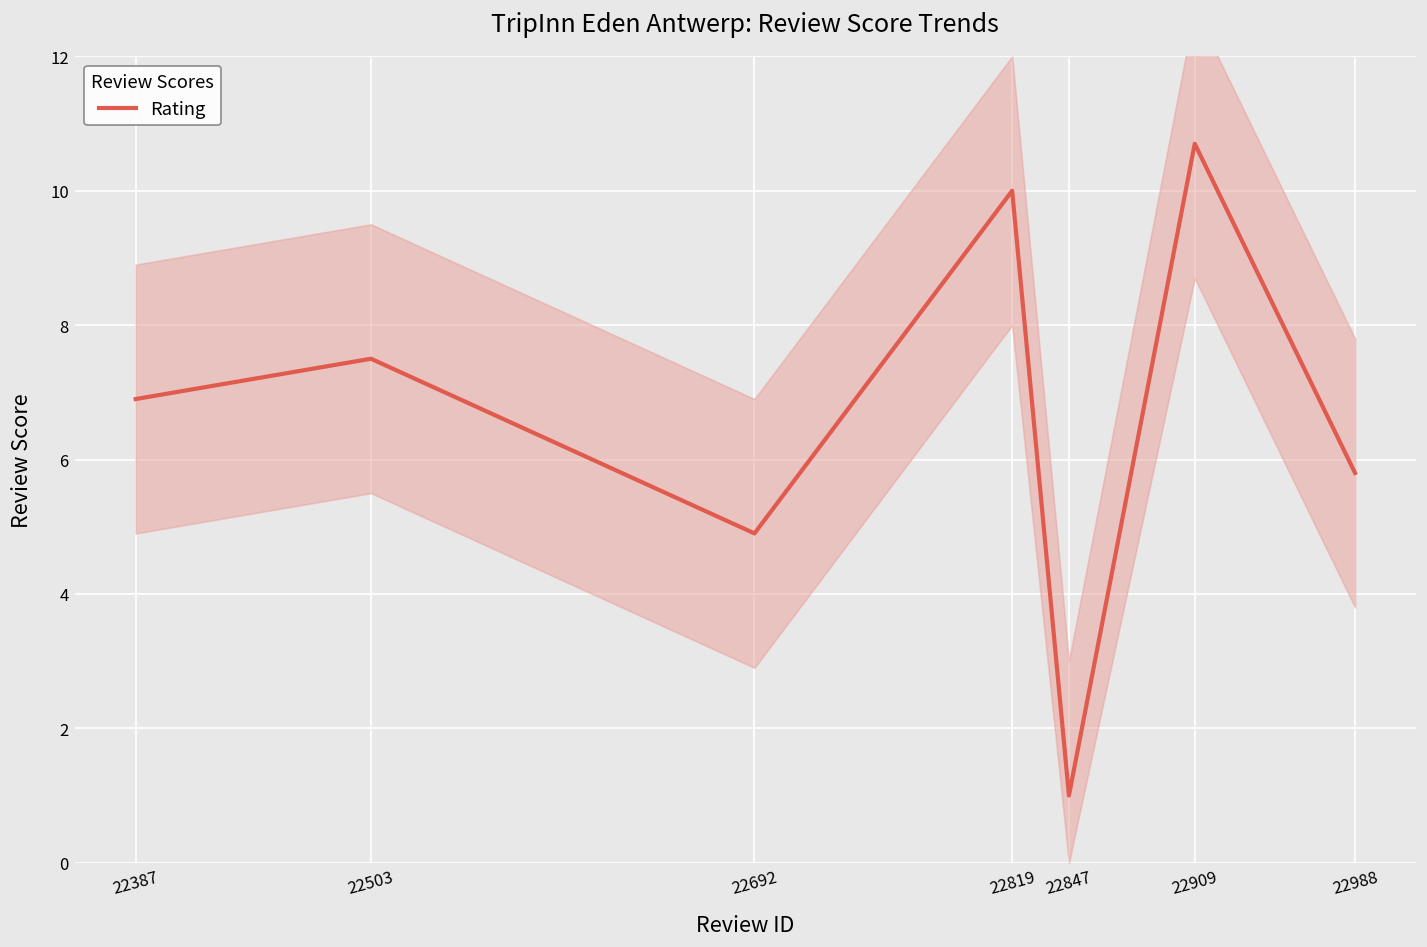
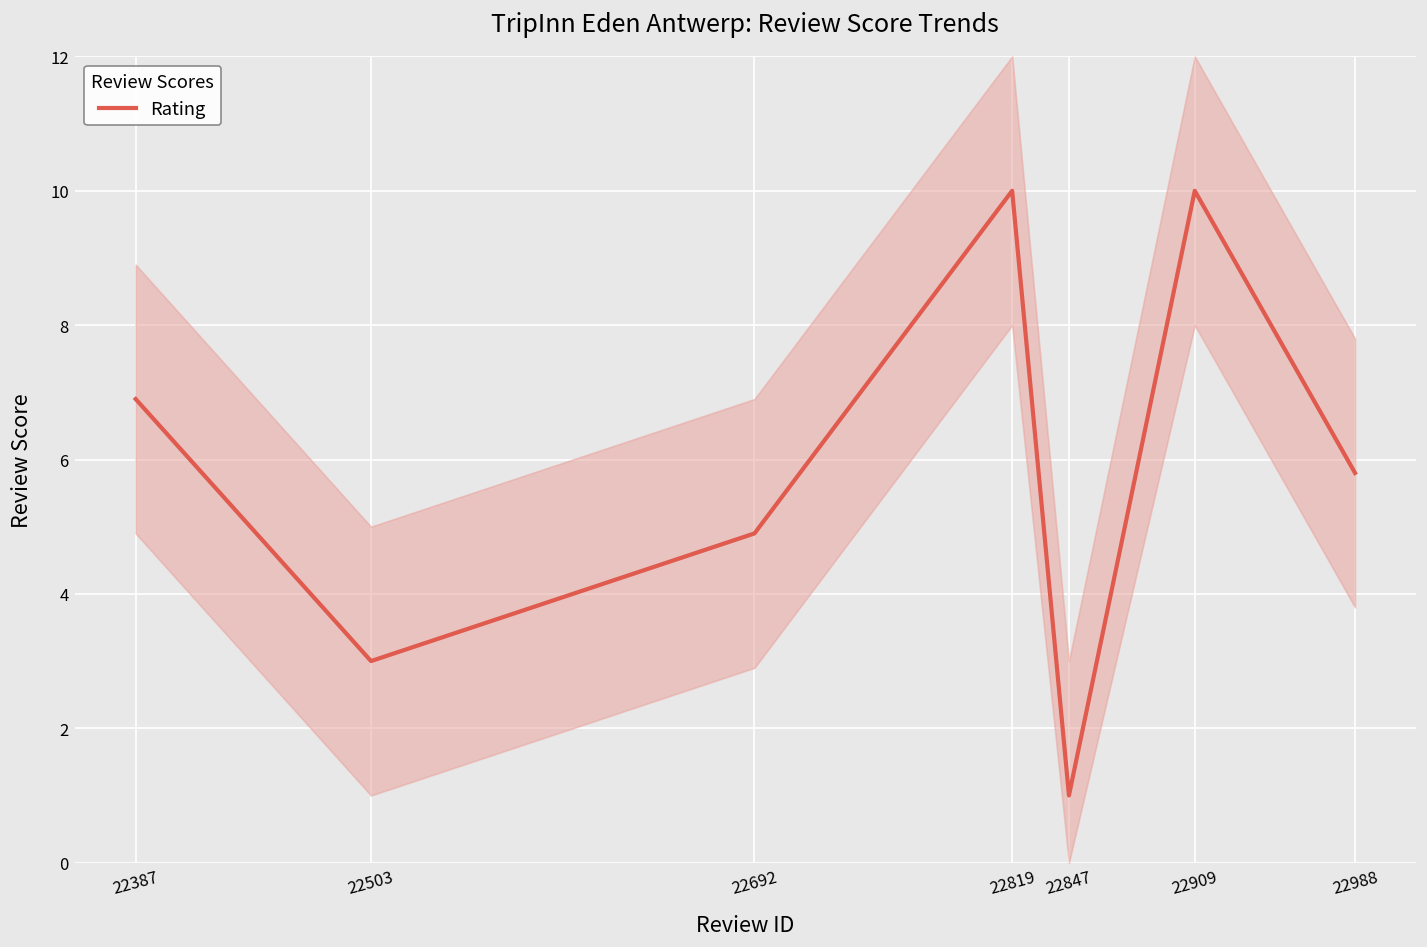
  {
    "Rating": {
      "22387": 6.9,
-     "22503": 7.5,
+     "22503": 3.0,
      "22692": 4.9,
      "22819": 10.0,
      "22847": 1.0,
-     "22909": 10.7,
+     "22909": 10.0,
      "22988": 5.8
    }
  }
